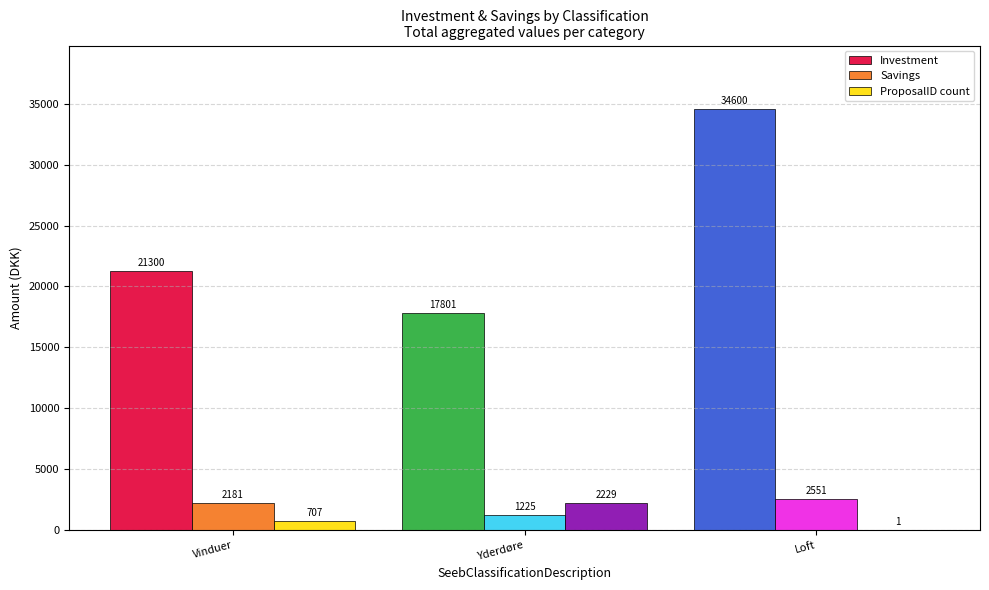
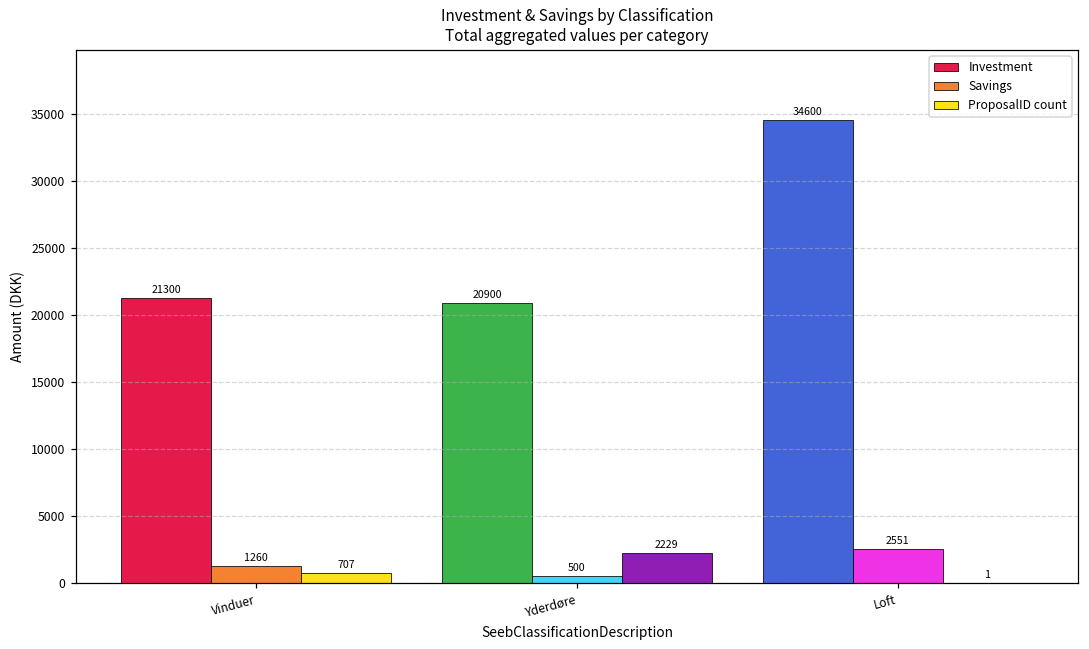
  {
    "Investment": {
      "Vinduer": 21300,
-     "Yderdøre": 17801,
+     "Yderdøre": 20900,
      "Loft": 34600
    },
    "Savings": {
-     "Vinduer": 2181,
-     "Yderdøre": 1225,
+     "Vinduer": 1260,
+     "Yderdøre": 500,
      "Loft": 2551
    },
    "ProposalID count": {
      "Vinduer": 707,
      "Yderdøre": 2229,
      "Loft": 1
    }
  }
